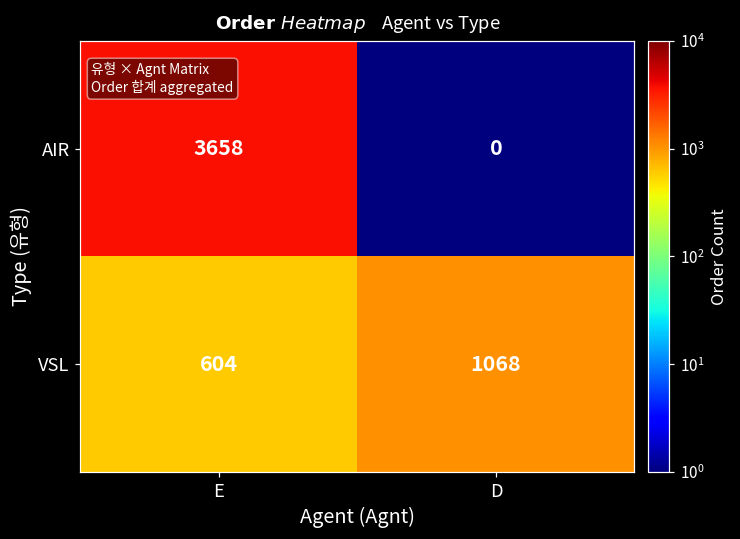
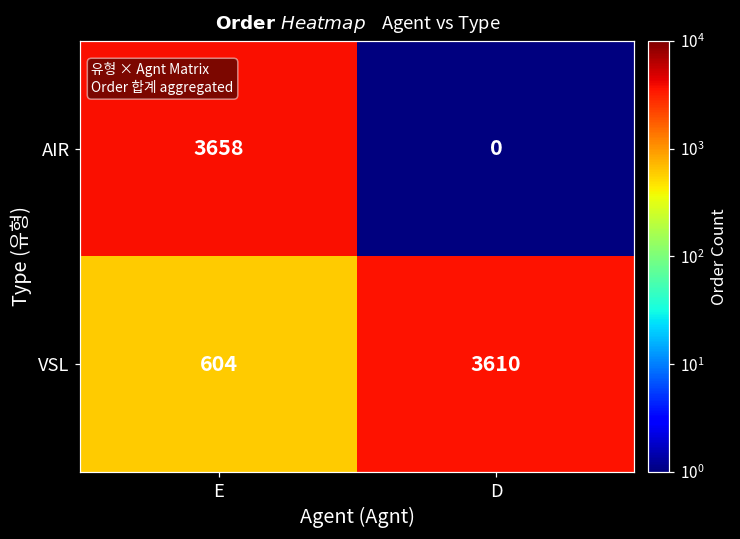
  {
    "AIR": {
      "E": 3658,
      "D": 0
    },
    "VSL": {
      "E": 604,
-     "D": 1068
+     "D": 3610
    }
  }
